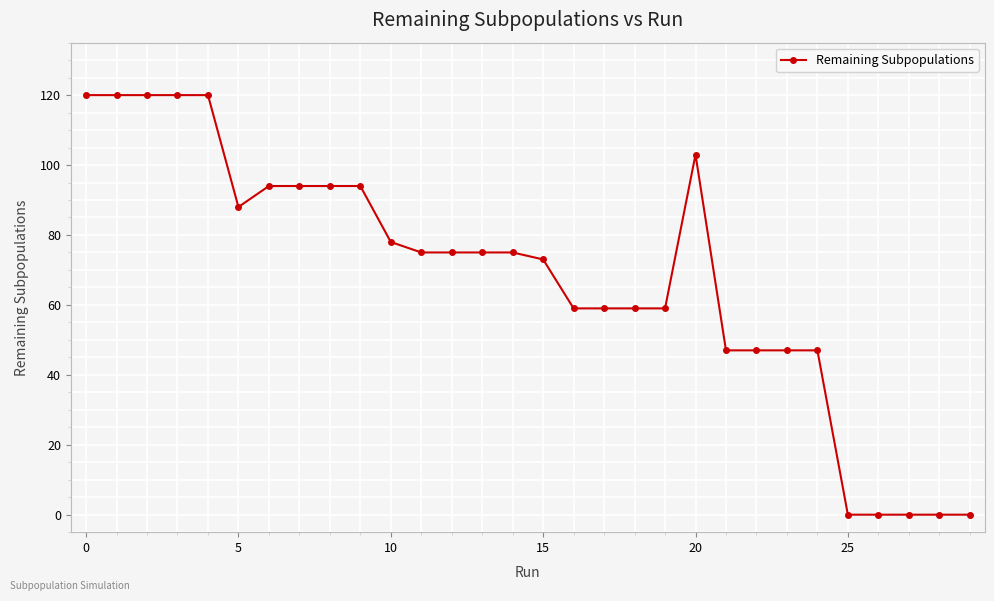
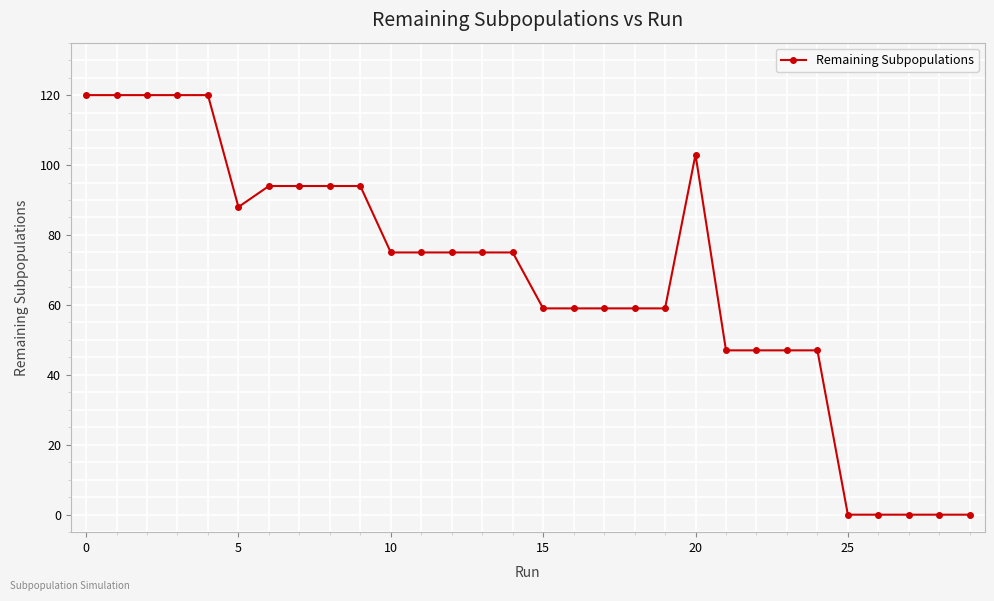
  {
    "0": 120,
    "5": 88,
-   "10": 78,
-   "15": 73,
+   "10": 75,
+   "15": 59,
    "20": 103,
    "25": 0
  }
